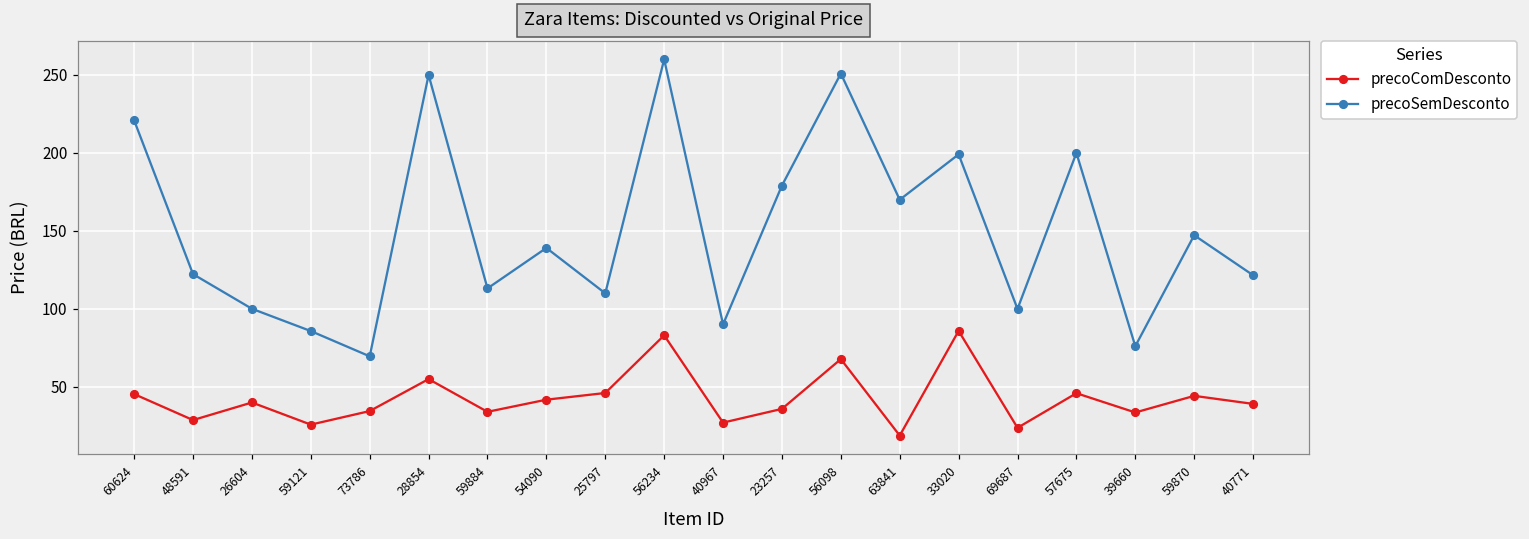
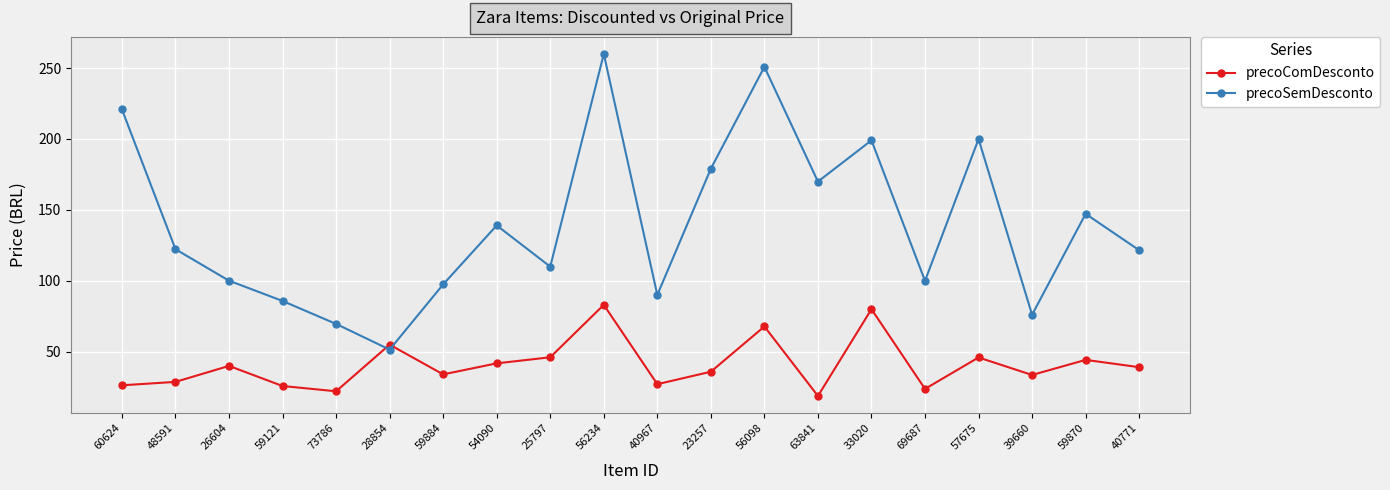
  {
    "precoComDesconto": {
-     "60624": 45,
+     "60624": 26,
      "48591": 29,
      "26604": 40,
      "59121": 26,
-     "73786": 34,
+     "73786": 22,
      "28854": 55,
      "59884": 34,
      "54090": 42,
      "25797": 46,
      "56234": 83,
      "40967": 27,
      "23257": 36,
      "56098": 68,
      "63841": 19,
-     "33020": 86,
+     "33020": 80,
      "69687": 24,
      "57675": 46,
      "39660": 34,
      "59870": 44,
      "40771": 39
    },
    "precoSemDesconto": {
      "60624": 221,
      "48591": 122,
      "26604": 100,
      "59121": 86,
      "73786": 70,
-     "28854": 250,
-     "59884": 113,
+     "28854": 51,
+     "59884": 97,
      "54090": 139,
      "25797": 110,
      "56234": 260,
      "40967": 90,
      "23257": 179,
      "56098": 251,
      "63841": 170,
      "33020": 199,
      "69687": 100,
      "57675": 200,
      "39660": 76,
      "59870": 147,
      "40771": 122
    }
  }
